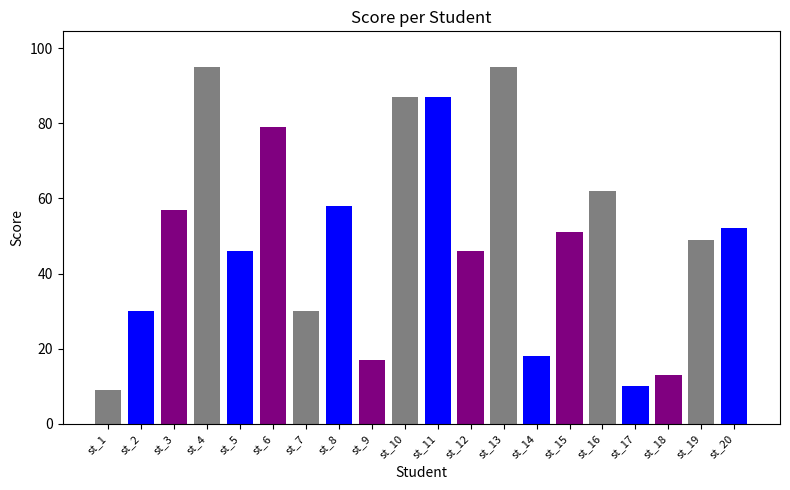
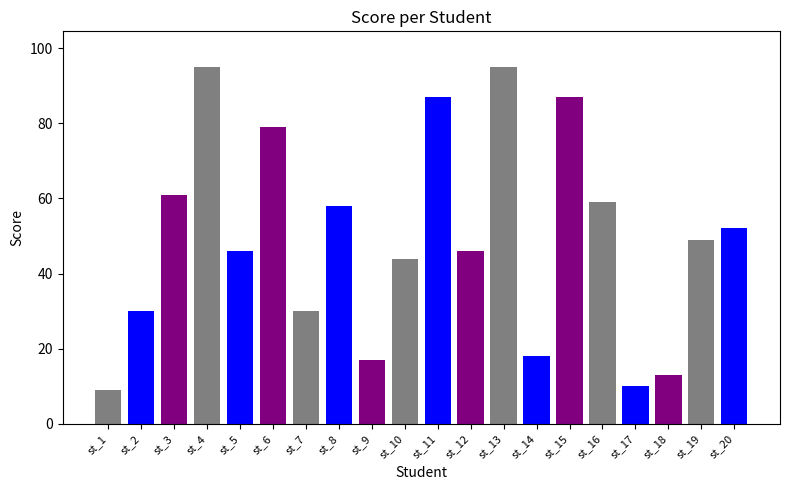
  {
    "st_1": 9,
    "st_2": 30,
-   "st_3": 57,
+   "st_3": 61,
    "st_4": 95,
    "st_5": 46,
    "st_6": 79,
    "st_7": 30,
    "st_8": 58,
    "st_9": 17,
-   "st_10": 87,
+   "st_10": 44,
    "st_11": 87,
    "st_12": 46,
    "st_13": 95,
    "st_14": 18,
-   "st_15": 51,
-   "st_16": 62,
+   "st_15": 87,
+   "st_16": 59,
    "st_17": 10,
    "st_18": 13,
    "st_19": 49,
    "st_20": 52
  }
